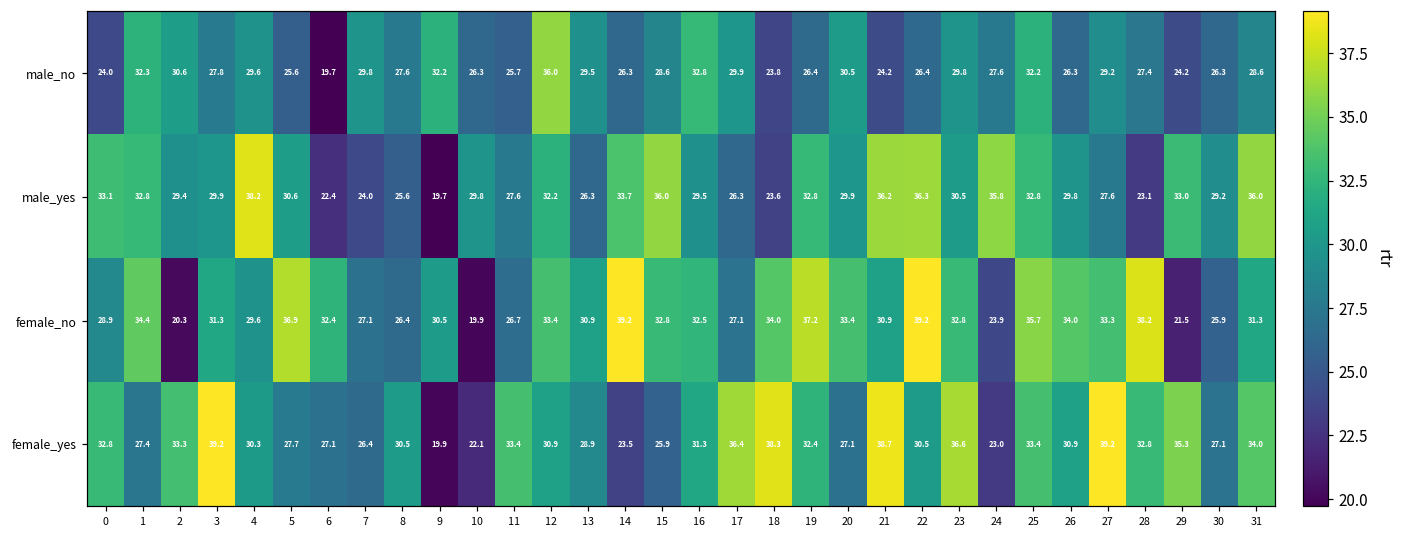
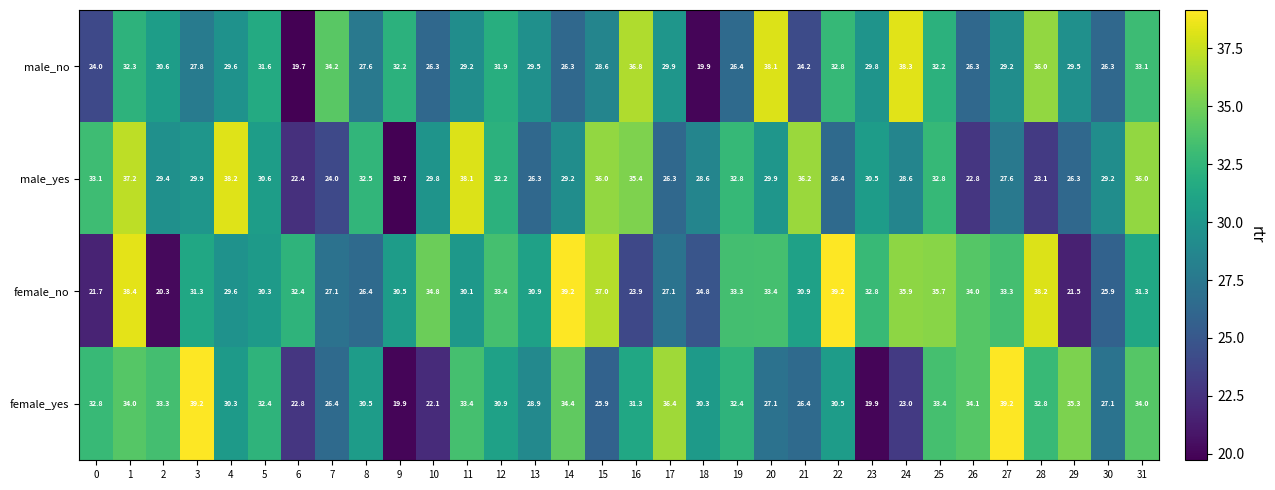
  {
    "male_no": {
      "0": 24.0,
      "1": 32.3,
      "2": 30.6,
      "3": 27.8,
      "4": 29.6,
-     "5": 25.6,
+     "5": 31.6,
      "6": 19.7,
-     "7": 29.8,
+     "7": 34.2,
      "8": 27.6,
      "9": 32.2,
      "10": 26.3,
-     "11": 25.7,
-     "12": 36.0,
+     "11": 29.2,
+     "12": 31.9,
      "13": 29.5,
      "14": 26.3,
      "15": 28.6,
-     "16": 32.8,
+     "16": 36.8,
      "17": 29.9,
-     "18": 23.8,
+     "18": 19.9,
      "19": 26.4,
-     "20": 30.5,
+     "20": 38.1,
      "21": 24.2,
-     "22": 26.4,
+     "22": 32.8,
      "23": 29.8,
-     "24": 27.6,
+     "24": 38.3,
      "25": 32.2,
      "26": 26.3,
      "27": 29.2,
-     "28": 27.4,
-     "29": 24.2,
+     "28": 36.0,
+     "29": 29.5,
      "30": 26.3,
-     "31": 28.6
+     "31": 33.1
    },
    "male_yes": {
      "0": 33.1,
-     "1": 32.8,
+     "1": 37.2,
      "2": 29.4,
      "3": 29.9,
      "4": 38.2,
      "5": 30.6,
      "6": 22.4,
      "7": 24.0,
-     "8": 25.6,
+     "8": 32.5,
      "9": 19.7,
      "10": 29.8,
-     "11": 27.6,
+     "11": 38.1,
      "12": 32.2,
      "13": 26.3,
-     "14": 33.7,
+     "14": 29.2,
      "15": 36.0,
-     "16": 29.5,
+     "16": 35.4,
      "17": 26.3,
-     "18": 23.6,
+     "18": 28.6,
      "19": 32.8,
      "20": 29.9,
      "21": 36.2,
-     "22": 36.3,
+     "22": 26.4,
      "23": 30.5,
-     "24": 35.8,
+     "24": 28.6,
      "25": 32.8,
-     "26": 29.8,
+     "26": 22.8,
      "27": 27.6,
      "28": 23.1,
-     "29": 33.0,
+     "29": 26.3,
      "30": 29.2,
      "31": 36.0
    },
    "female_no": {
-     "0": 28.9,
-     "1": 34.4,
+     "0": 21.7,
+     "1": 38.4,
      "2": 20.3,
      "3": 31.3,
      "4": 29.6,
-     "5": 36.9,
+     "5": 30.3,
      "6": 32.4,
      "7": 27.1,
      "8": 26.4,
      "9": 30.5,
-     "10": 19.9,
-     "11": 26.7,
+     "10": 34.8,
+     "11": 30.1,
      "12": 33.4,
      "13": 30.9,
      "14": 39.2,
-     "15": 32.8,
-     "16": 32.5,
+     "15": 37.0,
+     "16": 23.9,
      "17": 27.1,
-     "18": 34.0,
-     "19": 37.2,
+     "18": 24.8,
+     "19": 33.3,
      "20": 33.4,
      "21": 30.9,
      "22": 39.2,
      "23": 32.8,
-     "24": 23.9,
+     "24": 35.9,
      "25": 35.7,
      "26": 34.0,
      "27": 33.3,
      "28": 38.2,
      "29": 21.5,
      "30": 25.9,
      "31": 31.3
    },
    "female_yes": {
      "0": 32.8,
-     "1": 27.4,
+     "1": 34.0,
      "2": 33.3,
      "3": 39.2,
      "4": 30.3,
-     "5": 27.7,
-     "6": 27.1,
+     "5": 32.4,
+     "6": 22.8,
      "7": 26.4,
      "8": 30.5,
      "9": 19.9,
      "10": 22.1,
      "11": 33.4,
      "12": 30.9,
      "13": 28.9,
-     "14": 23.5,
+     "14": 34.4,
      "15": 25.9,
      "16": 31.3,
      "17": 36.4,
-     "18": 38.3,
+     "18": 30.3,
      "19": 32.4,
      "20": 27.1,
-     "21": 38.7,
+     "21": 26.4,
      "22": 30.5,
-     "23": 36.6,
+     "23": 19.9,
      "24": 23.0,
      "25": 33.4,
-     "26": 30.9,
+     "26": 34.1,
      "27": 39.2,
      "28": 32.8,
      "29": 35.3,
      "30": 27.1,
      "31": 34.0
    }
  }
